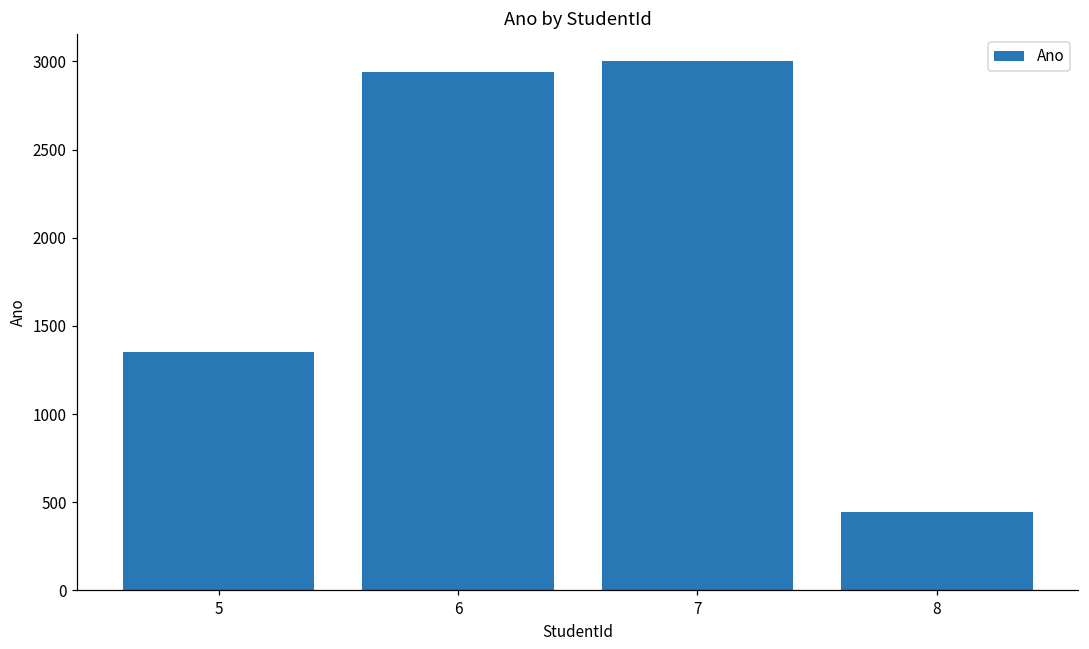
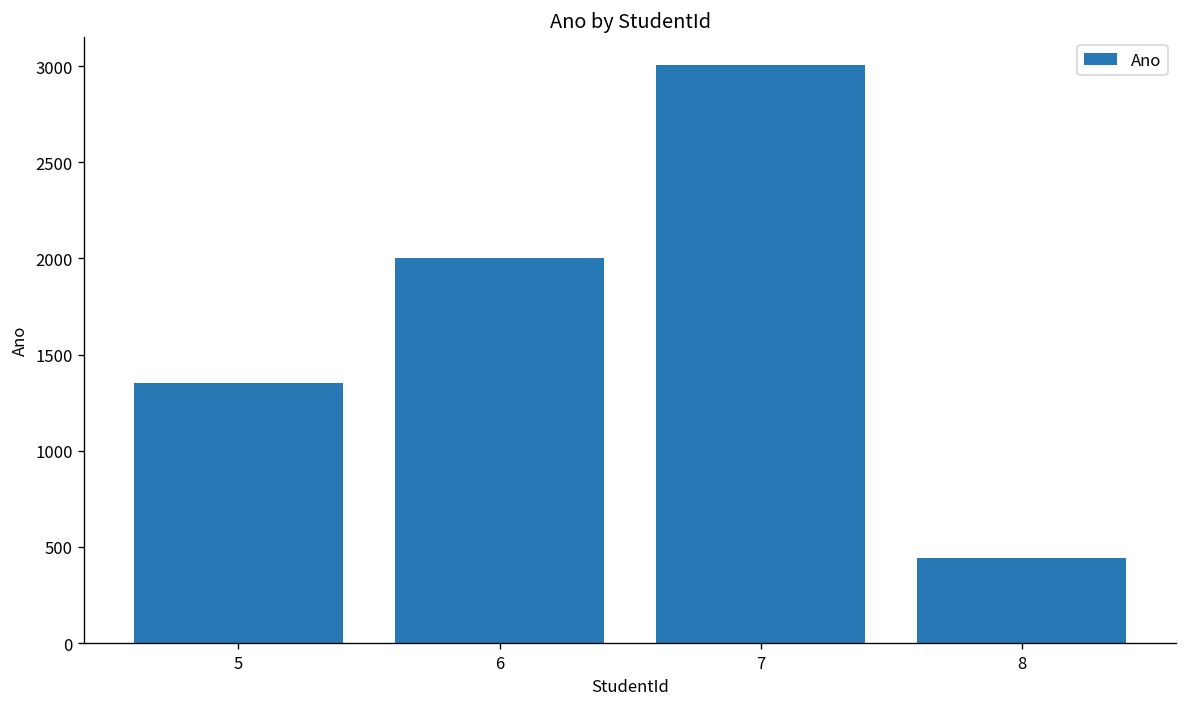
  {
    "5": 1350,
-   "6": 2940,
+   "6": 2000,
    "7": 3000,
    "8": 440
  }
